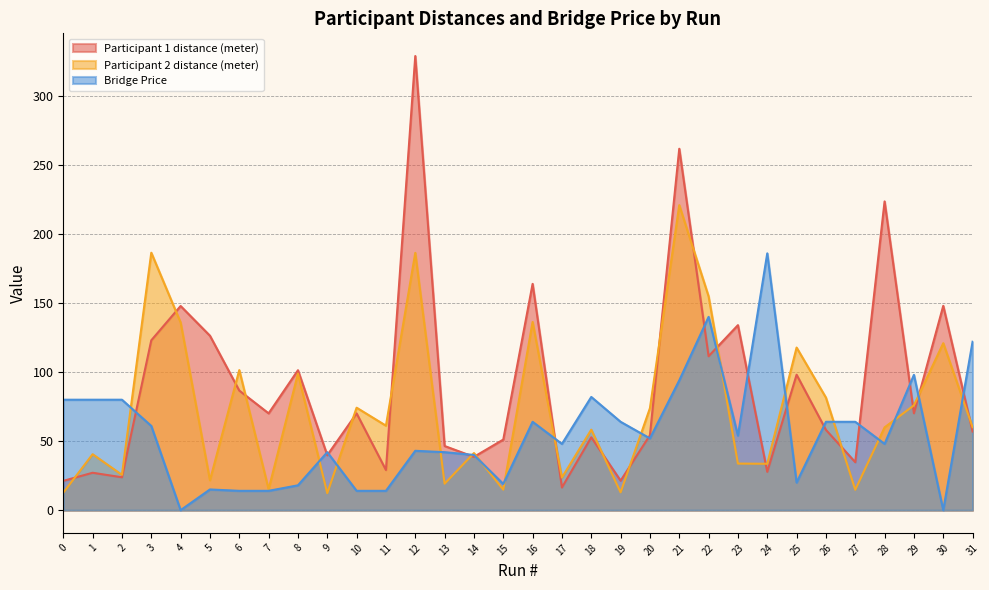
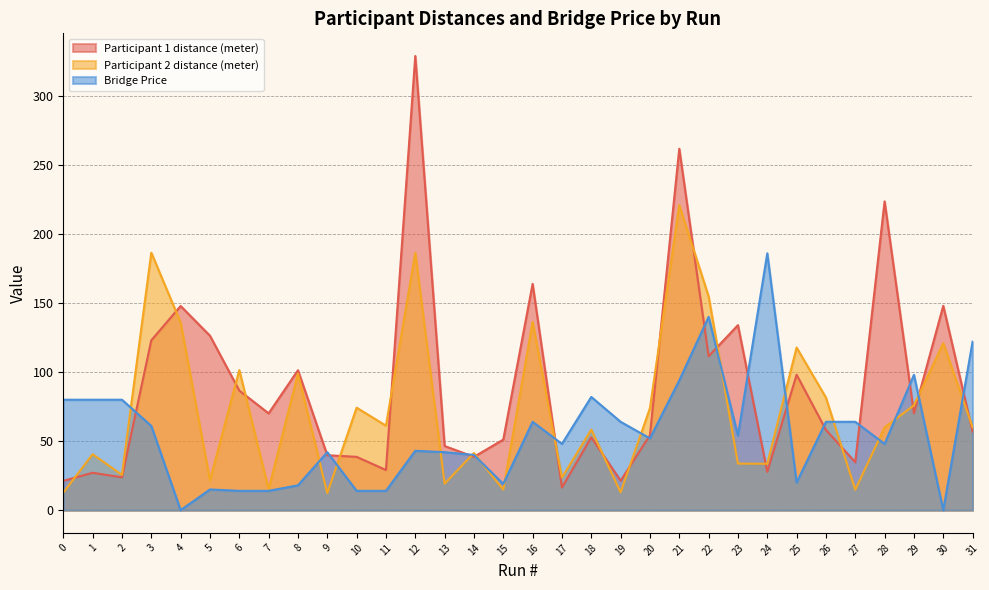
  {
    "Participant 1 distance (meter)": {
      "0": 21,
      "1": 27,
      "3": 123,
      "4": 148,
      "5": 126,
      "6": 87,
      "7": 70,
      "8": 101,
      "9": 40,
-     "10": 70,
+     "10": 39,
      "11": 29,
      "12": 329,
      "13": 46,
      "15": 51,
      "16": 164,
      "17": 16,
      "18": 53,
      "19": 21,
      "20": 54,
      "21": 262,
      "22": 112,
      "23": 134,
      "24": 28,
      "25": 98,
      "26": 58,
      "27": 35,
      "28": 224,
      "29": 70,
      "30": 148,
      "31": 57
    },
    "Participant 2 distance (meter)": {
      "0": 13,
      "1": 41,
      "3": 186,
      "4": 136,
      "5": 22,
      "6": 101,
      "8": 99,
      "9": 12,
      "10": 74,
      "11": 61,
      "12": 186,
      "13": 19,
      "15": 15,
      "16": 136,
      "17": 24,
      "18": 58,
      "19": 13,
      "20": 74,
      "21": 221,
      "22": 155,
      "23": 34,
      "24": 34,
      "25": 118,
      "26": 82,
      "27": 15,
      "28": 60,
      "29": 76,
      "30": 121,
      "31": 60
    },
    "Bridge Price": {
      "0": 80,
      "1": 80,
      "2": 80,
      "3": 61,
      "4": 0,
      "5": 15,
      "6": 14,
      "8": 18,
      "9": 42,
      "10": 14,
      "11": 14,
      "12": 43,
      "13": 42,
      "15": 19,
      "16": 64,
      "17": 48,
      "18": 82,
      "19": 64,
      "20": 52,
      "21": 94,
      "22": 140,
      "23": 54,
      "24": 186,
      "25": 20,
      "26": 64,
      "27": 64,
      "28": 48,
      "29": 98,
      "30": 0,
      "31": 122
    }
  }
